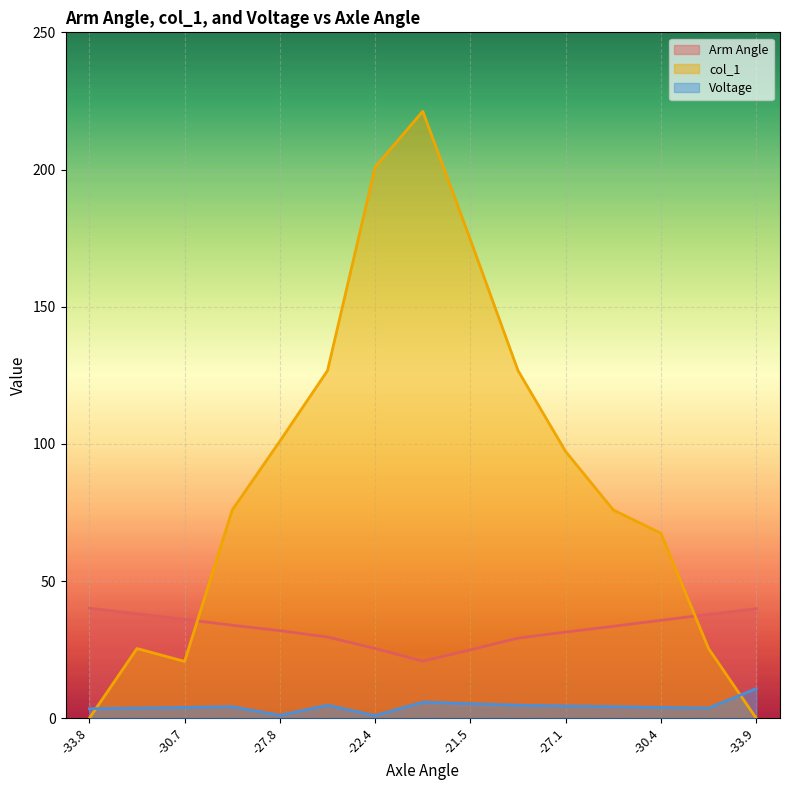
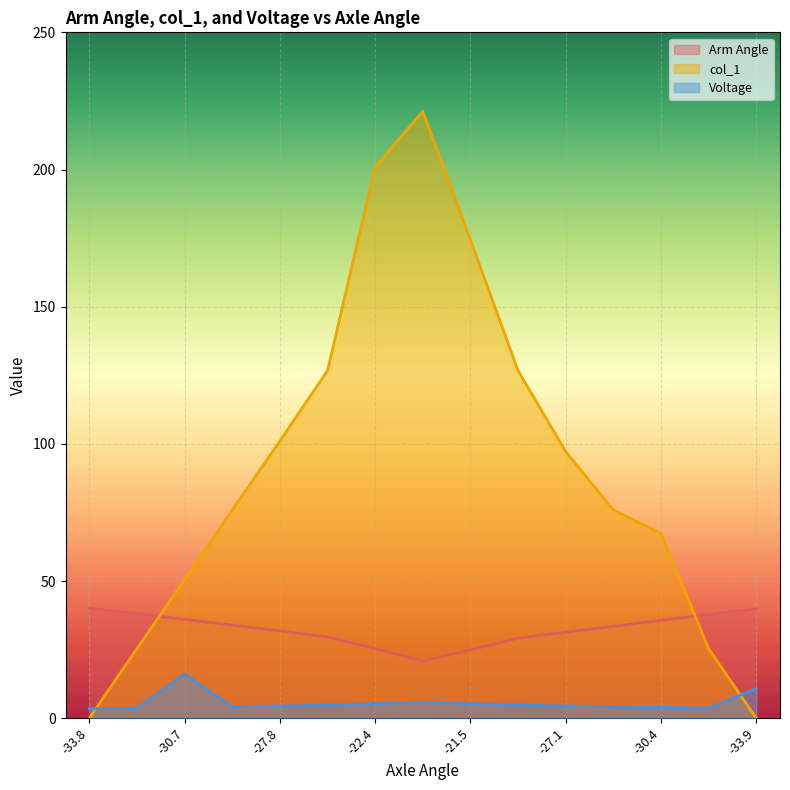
  {
    "Arm Angle": {
      "-33.8": 40,
      "-30.7": 36,
      "-27.8": 32,
      "-22.4": 25,
      "-21.5": 25,
      "-27.1": 31,
      "-30.4": 36,
      "-33.9": 40
    },
    "col_1": {
      "-33.8": 0,
-     "-30.7": 21,
+     "-30.7": 51,
      "-27.8": 101,
      "-22.4": 201,
      "-21.5": 174,
      "-27.1": 97,
      "-30.4": 67,
      "-33.9": 0
    },
    "Voltage": {
      "-33.8": 3,
-     "-30.7": 4,
-     "-27.8": 1,
-     "-22.4": 1,
+     "-30.7": 16,
+     "-27.8": 4,
+     "-22.4": 5,
      "-21.5": 5,
      "-27.1": 4,
      "-30.4": 4,
      "-33.9": 11
    }
  }
